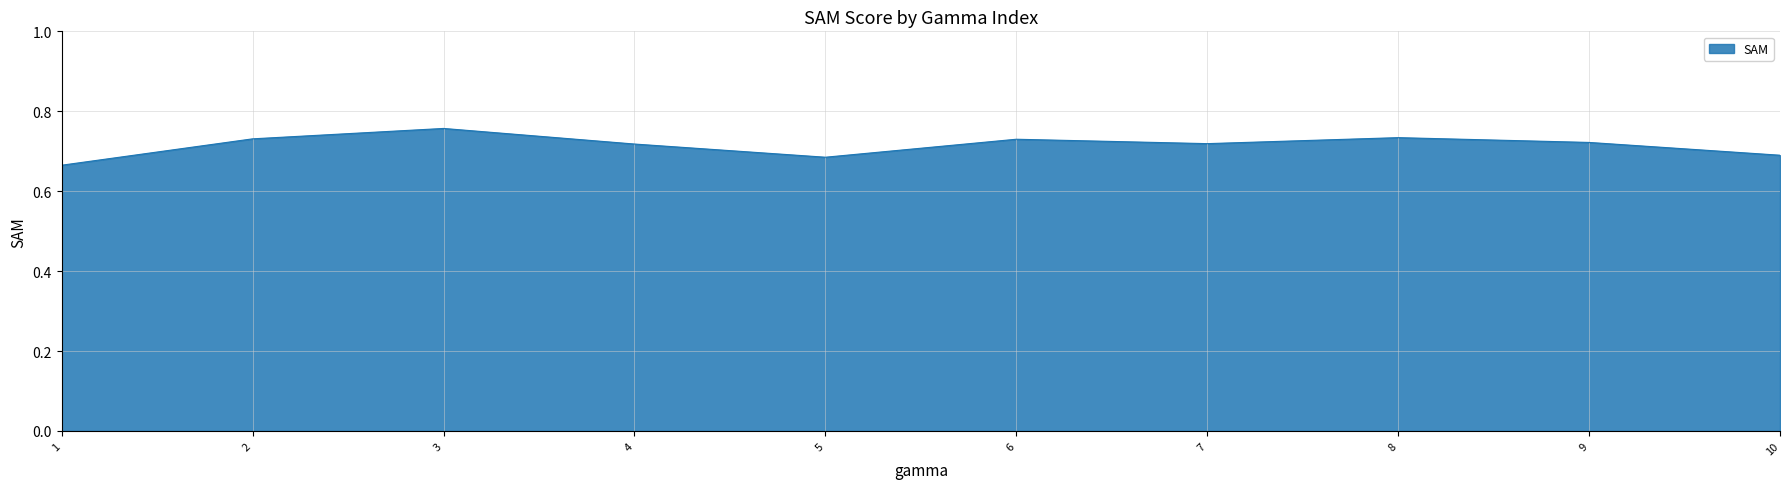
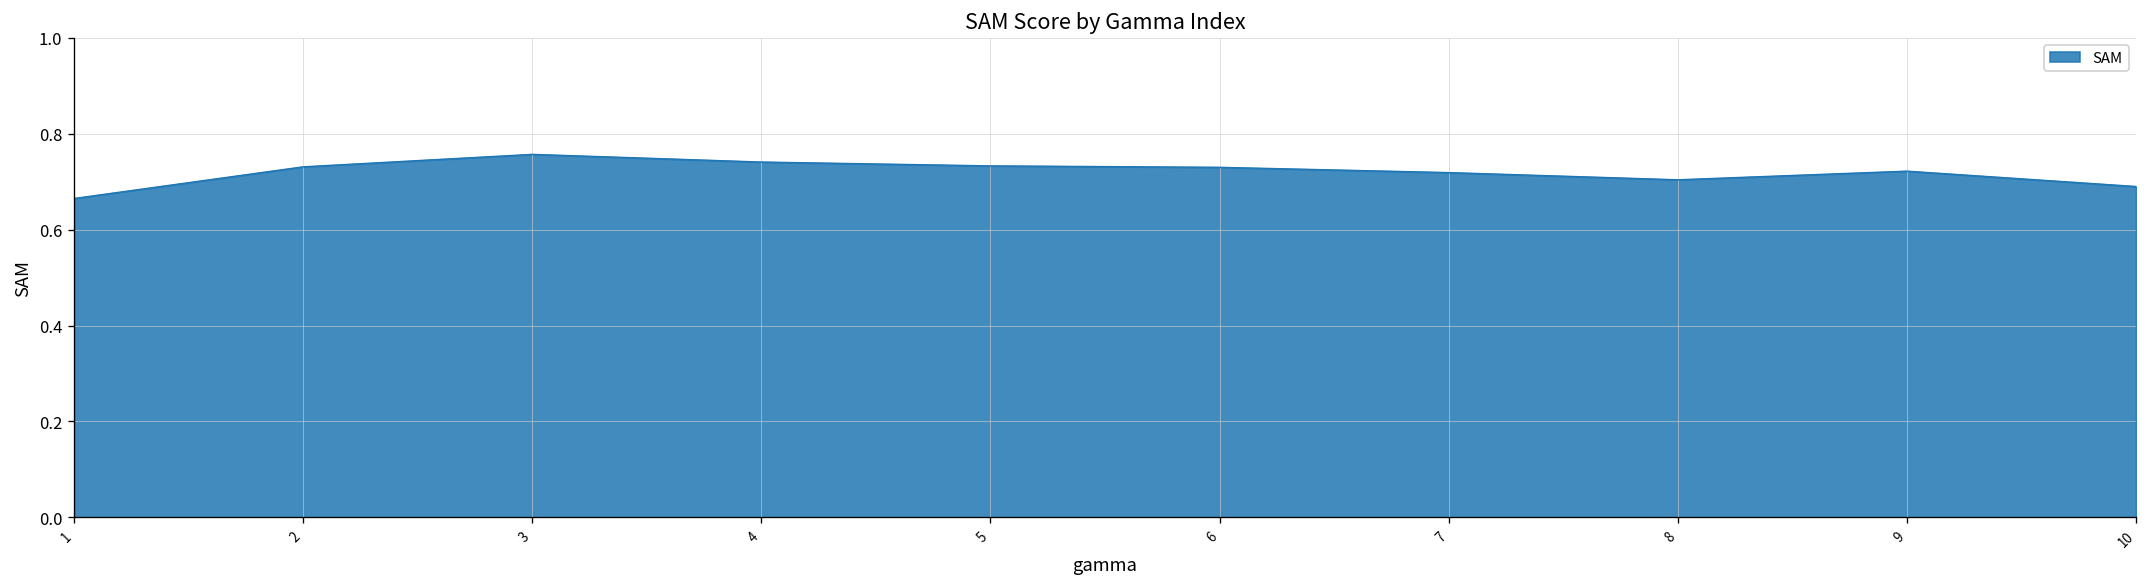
  {
    "1": 0.67,
    "2": 0.73,
    "3": 0.76,
-   "4": 0.72,
-   "5": 0.69,
+   "4": 0.74,
+   "5": 0.73,
    "6": 0.73,
    "7": 0.72,
-   "8": 0.73,
+   "8": 0.70,
    "9": 0.72,
    "10": 0.69
  }
